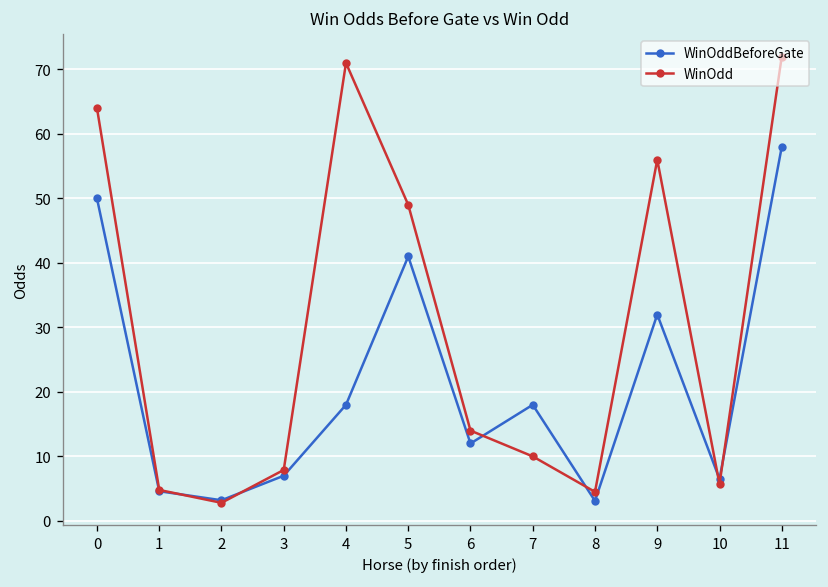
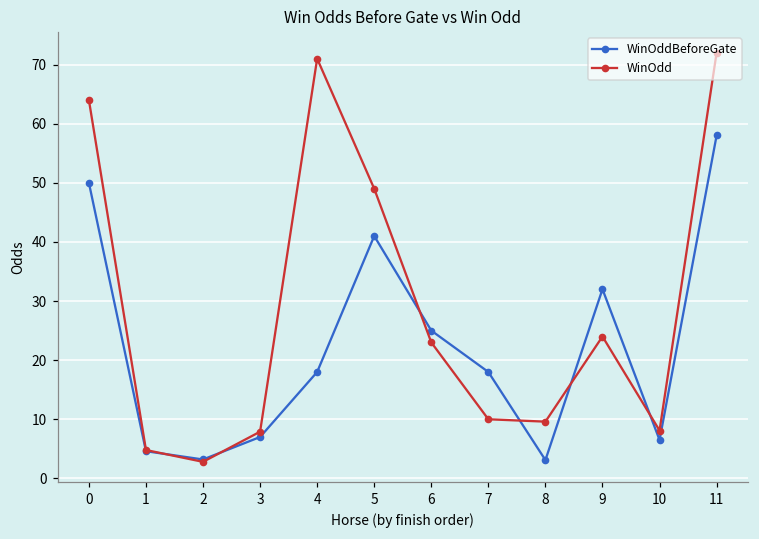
  {
    "WinOddBeforeGate": {
      "0": 50,
      "3": 7,
      "4": 18,
      "5": 41,
-     "6": 12,
+     "6": 25,
      "7": 18,
      "8": 3,
      "9": 32,
      "10": 7,
      "11": 58
    },
    "WinOdd": {
      "0": 64,
      "3": 8,
      "4": 71,
      "5": 49,
-     "6": 14,
+     "6": 23,
      "7": 10,
-     "8": 5,
-     "9": 56,
-     "10": 6
+     "8": 10,
+     "9": 24,
+     "10": 8
    }
  }
